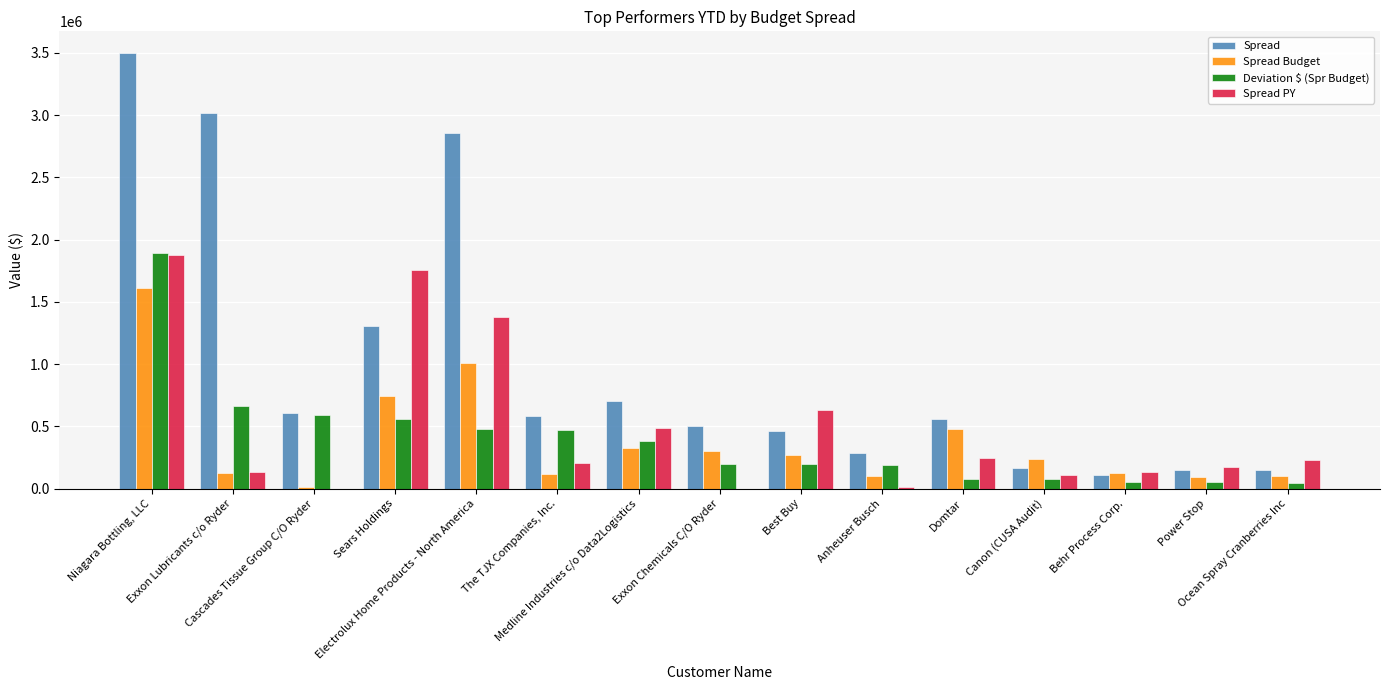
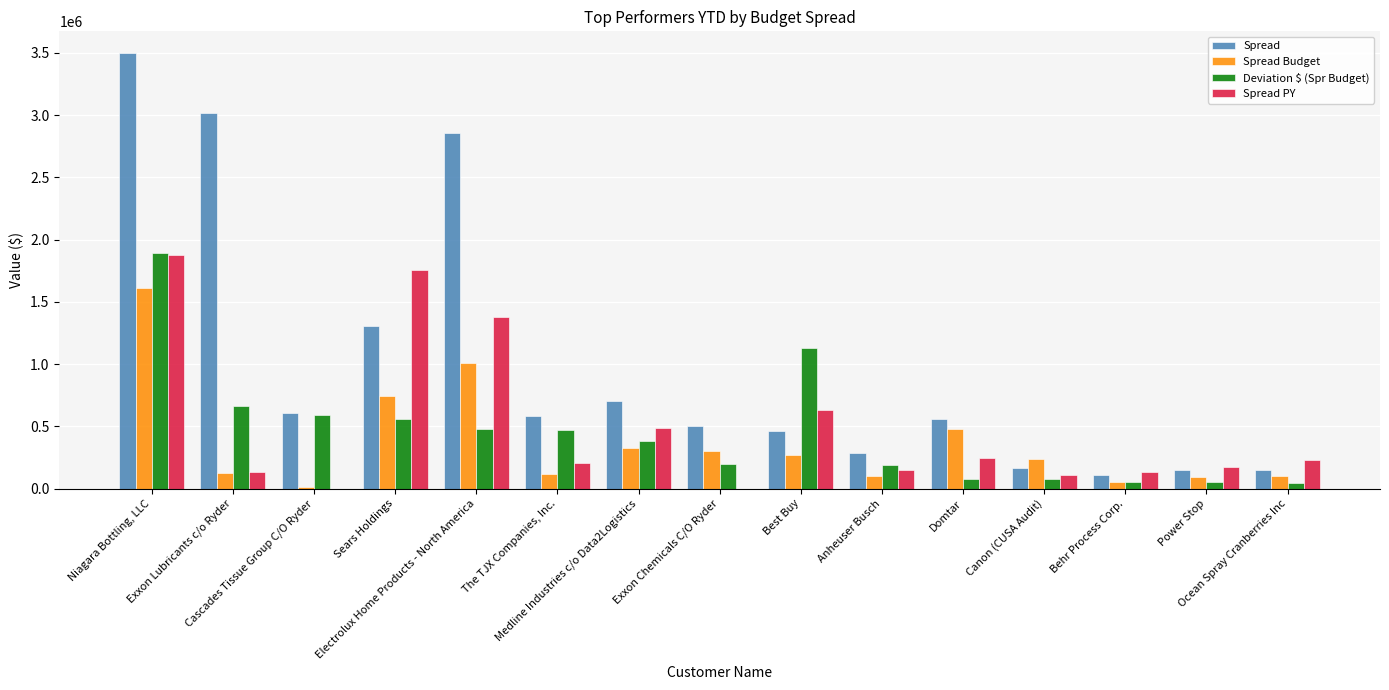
  {
    "Spread": {
      "Niagara Bottling, LLC": 3500000,
      "Exxon Lubricants c/o Ryder": 3020000,
      "Cascades Tissue Group C/O Ryder": 610000,
      "Sears Holdings": 1310000,
      "Electrolux Home Products - North America": 2860000,
      "The TJX Companies, Inc.": 590000,
      "Medline Industries c/o Data2Logistics": 710000,
      "Exxon Chemicals C/O Ryder": 500000,
      "Best Buy": 470000,
      "Anheuser Busch": 290000,
      "Domtar": 560000,
      "Canon (CUSA Audit)": 160000,
      "Behr Process Corp.": 110000,
      "Power Stop": 150000,
      "Ocean Spray Cranberries Inc": 150000
    },
    "Spread Budget": {
      "Niagara Bottling, LLC": 1610000,
      "Exxon Lubricants c/o Ryder": 120000,
      "Sears Holdings": 750000,
      "Electrolux Home Products - North America": 1010000,
      "The TJX Companies, Inc.": 120000,
      "Medline Industries c/o Data2Logistics": 320000,
      "Exxon Chemicals C/O Ryder": 300000,
      "Best Buy": 270000,
      "Anheuser Busch": 100000,
      "Domtar": 480000,
      "Canon (CUSA Audit)": 240000,
-     "Behr Process Corp.": 130000,
+     "Behr Process Corp.": 60000,
      "Power Stop": 100000,
      "Ocean Spray Cranberries Inc": 100000
    },
    "Deviation $ (Spr Budget)": {
      "Niagara Bottling, LLC": 1890000,
      "Exxon Lubricants c/o Ryder": 670000,
      "Cascades Tissue Group C/O Ryder": 590000,
      "Sears Holdings": 560000,
      "Electrolux Home Products - North America": 480000,
      "The TJX Companies, Inc.": 470000,
      "Medline Industries c/o Data2Logistics": 390000,
      "Exxon Chemicals C/O Ryder": 200000,
-     "Best Buy": 200000,
+     "Best Buy": 1130000,
      "Anheuser Busch": 190000,
      "Domtar": 80000,
      "Canon (CUSA Audit)": 70000,
      "Behr Process Corp.": 60000,
      "Power Stop": 50000,
      "Ocean Spray Cranberries Inc": 50000
    },
    "Spread PY": {
      "Niagara Bottling, LLC": 1870000,
      "Exxon Lubricants c/o Ryder": 140000,
      "Cascades Tissue Group C/O Ryder": 0,
      "Sears Holdings": 1750000,
      "Electrolux Home Products - North America": 1380000,
      "The TJX Companies, Inc.": 210000,
      "Medline Industries c/o Data2Logistics": 490000,
      "Exxon Chemicals C/O Ryder": 0,
      "Best Buy": 630000,
-     "Anheuser Busch": 20000,
+     "Anheuser Busch": 150000,
      "Domtar": 240000,
      "Canon (CUSA Audit)": 110000,
      "Behr Process Corp.": 130000,
      "Power Stop": 180000,
      "Ocean Spray Cranberries Inc": 230000
    }
  }
